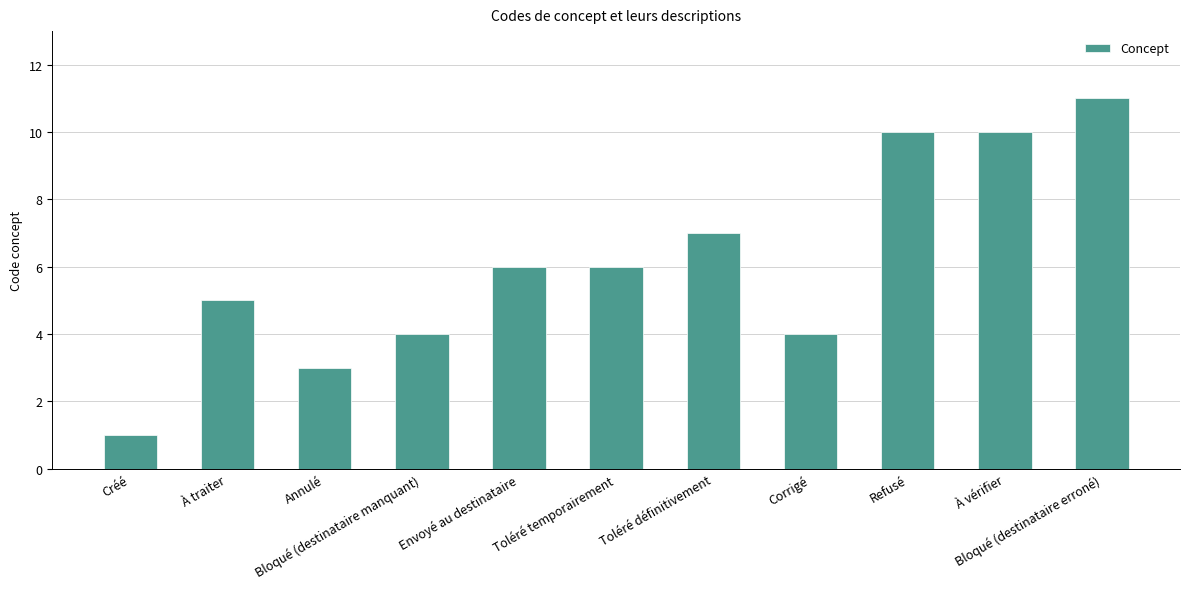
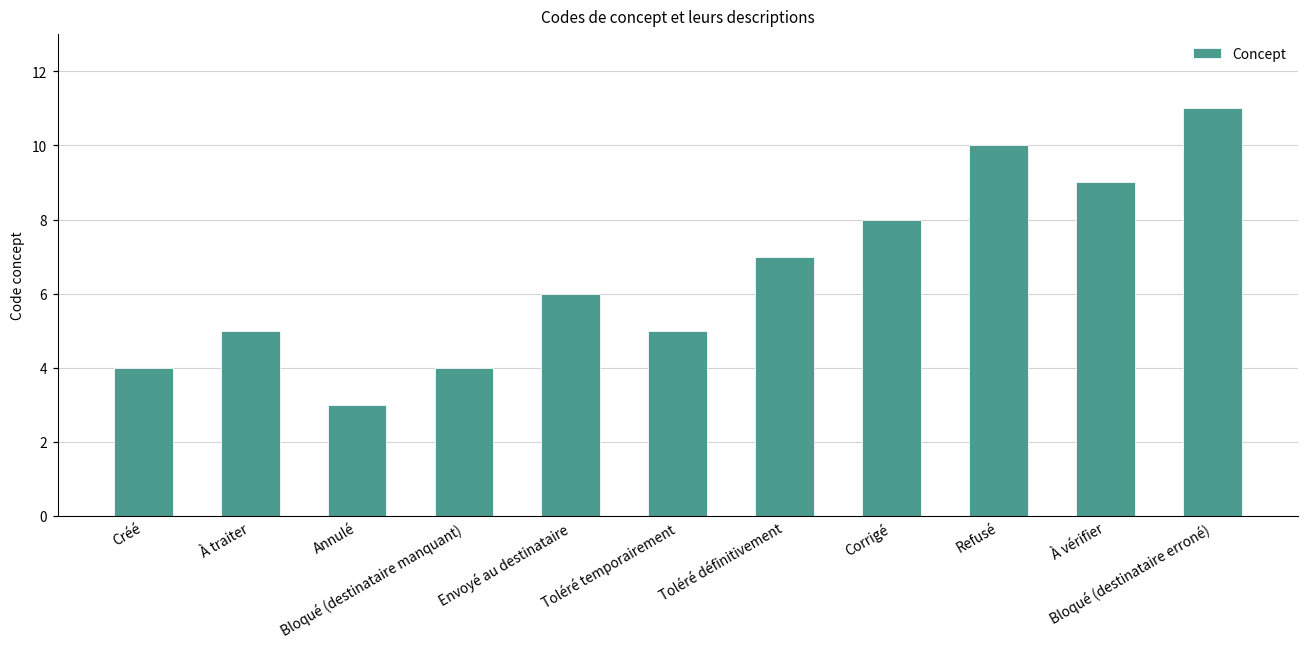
  {
-   "Créé": 1,
+   "Créé": 4,
    "À traiter": 5,
    "Annulé": 3,
    "Bloqué (destinataire manquant)": 4,
    "Envoyé au destinataire": 6,
-   "Toléré temporairement": 6,
+   "Toléré temporairement": 5,
    "Toléré définitivement": 7,
-   "Corrigé": 4,
+   "Corrigé": 8,
    "Refusé": 10,
-   "À vérifier": 10,
+   "À vérifier": 9,
    "Bloqué (destinataire erroné)": 11
  }
